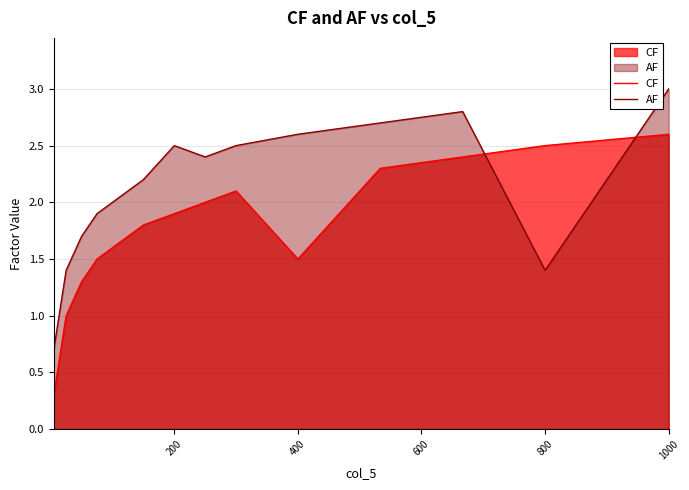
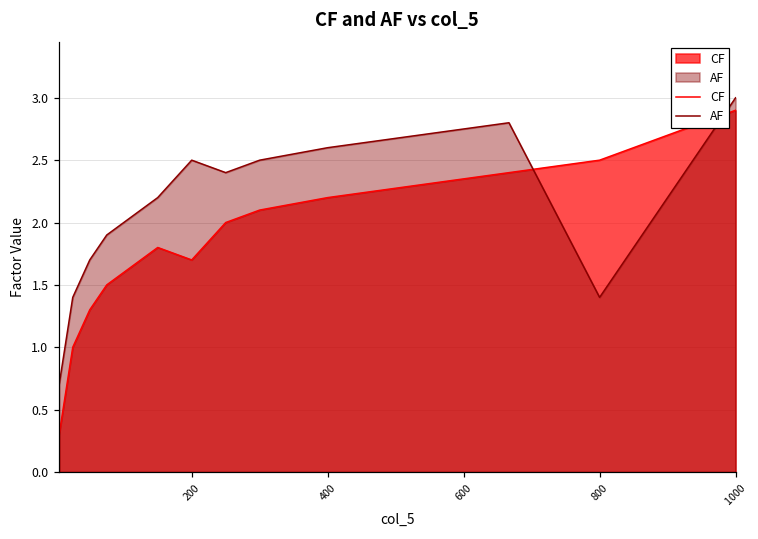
  {
    "CF": {
-     "200": 1.9,
-     "400": 1.5,
+     "200": 1.7,
+     "400": 2.2,
      "800": 2.5,
-     "1000": 2.6
+     "1000": 2.9
    },
    "AF": {
      "200": 2.5,
      "400": 2.6,
      "800": 1.4,
      "1000": 3.0
    }
  }
